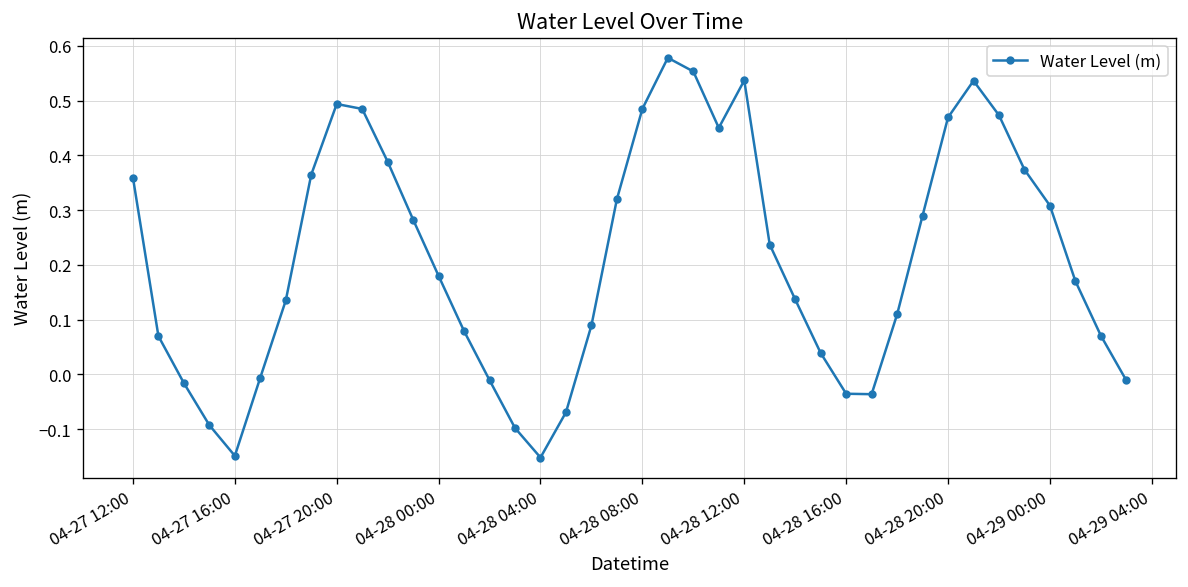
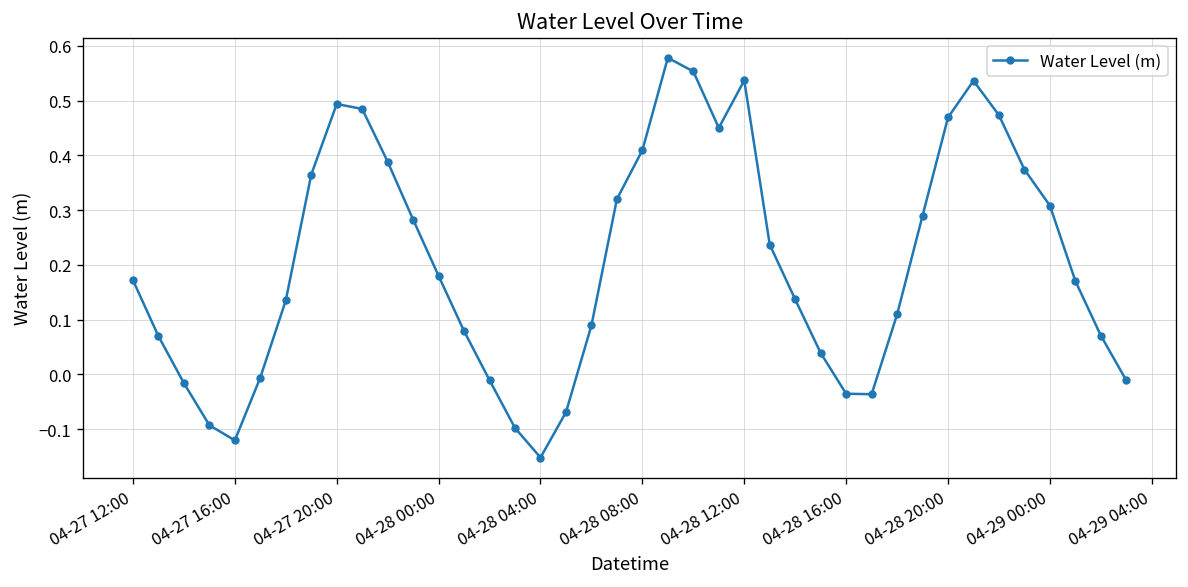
  {
-   "04-27 12:00": 0.36,
-   "04-27 16:00": -0.15,
+   "04-27 12:00": 0.17,
+   "04-27 16:00": -0.12,
    "04-27 20:00": 0.49,
    "04-28 00:00": 0.18,
    "04-28 04:00": -0.15,
-   "04-28 08:00": 0.48,
+   "04-28 08:00": 0.41,
    "04-28 12:00": 0.54,
    "04-28 16:00": -0.04,
    "04-28 20:00": 0.47,
    "04-29 00:00": 0.31
  }
